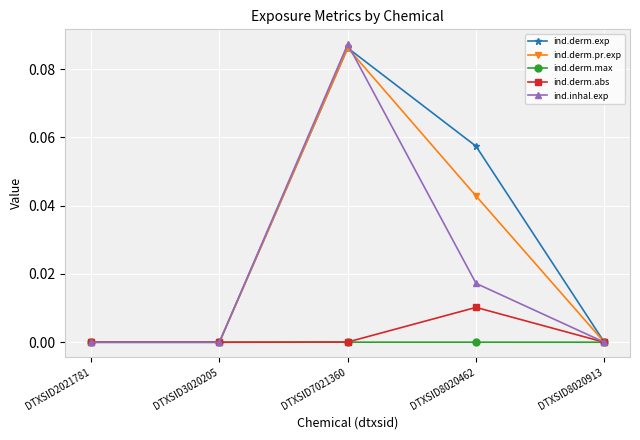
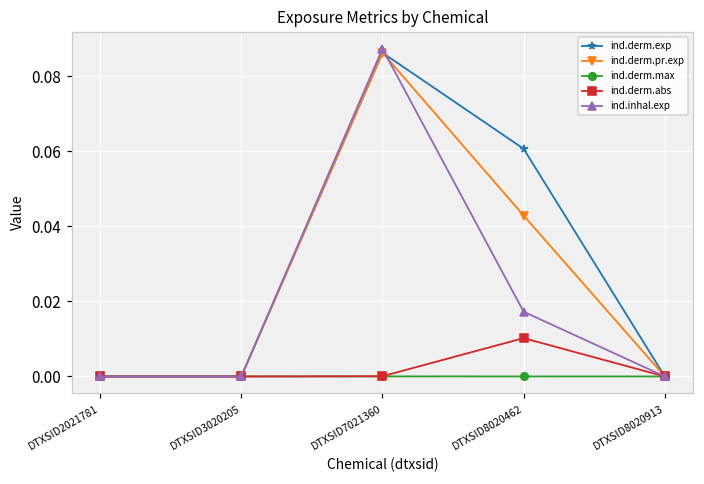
  {
    "ind.derm.exp": {
-     "DTXSID8020462": 0.057
+     "DTXSID8020462": 0.061
    },
    "ind.derm.pr.exp": {
      "DTXSID8020462": 0.043
    },
    "ind.derm.max": {
      "DTXSID8020462": 0.000
    },
    "ind.derm.abs": {
      "DTXSID8020462": 0.010
    },
    "ind.inhal.exp": {
      "DTXSID7021360": 0.087,
      "DTXSID8020462": 0.017
    }
  }
